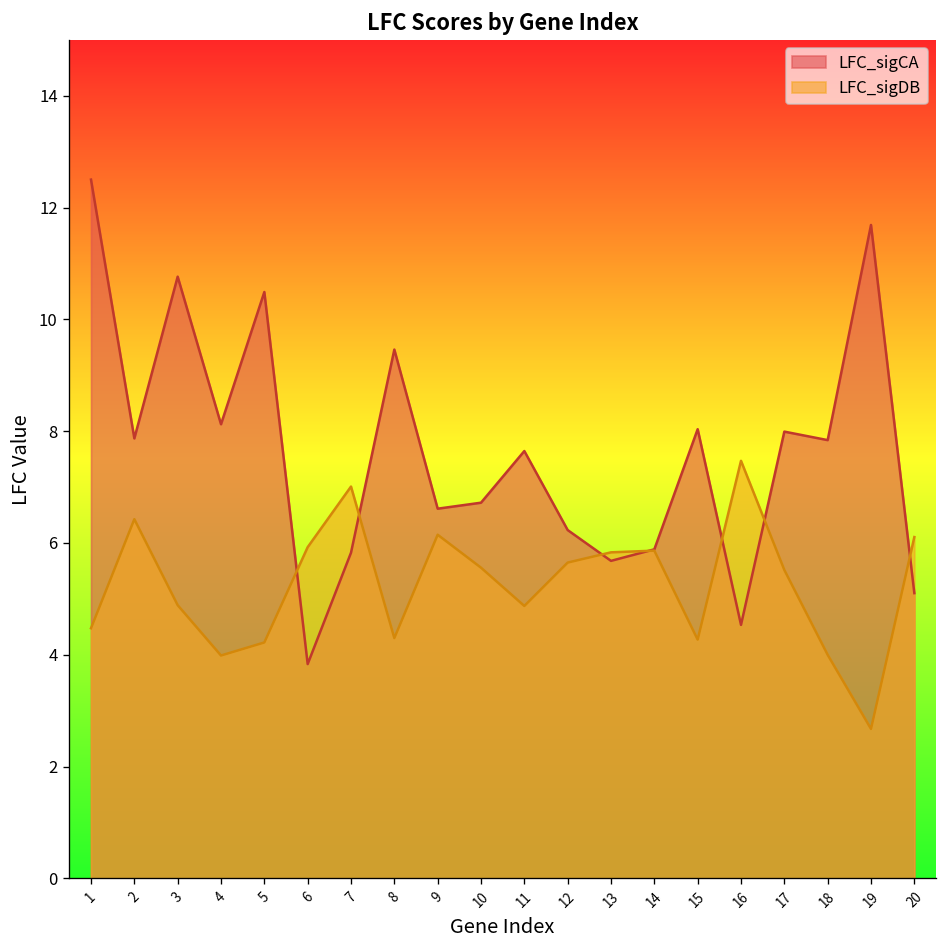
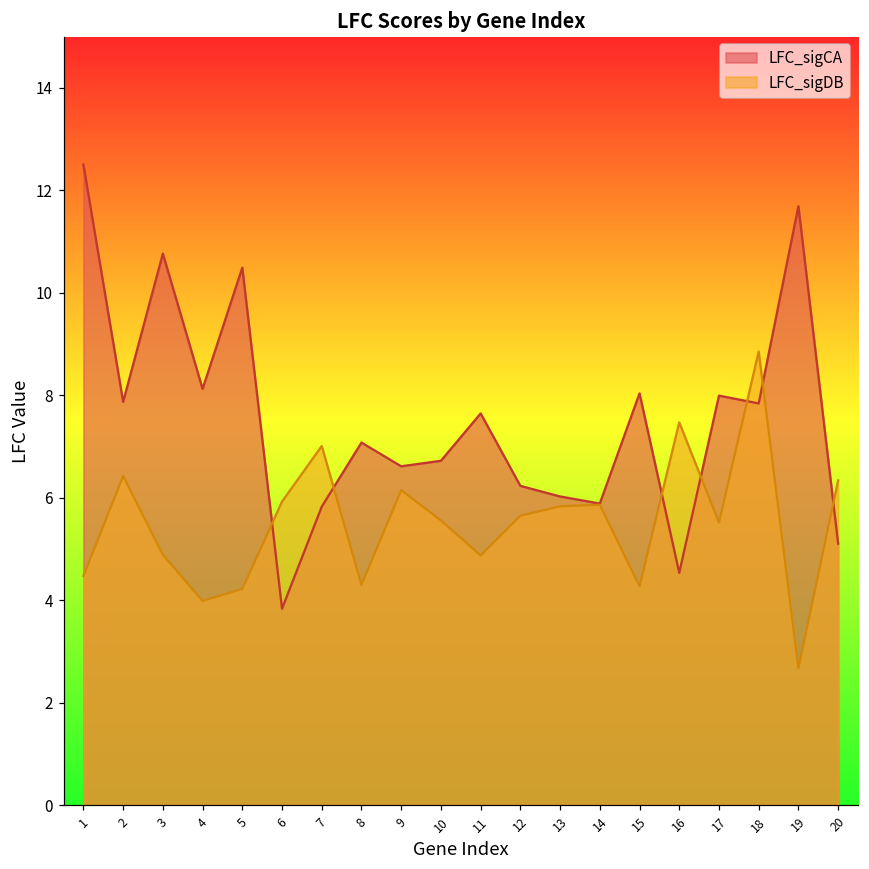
  {
    "LFC_sigCA": {
      "1": 12.5,
      "2": 7.9,
      "3": 10.8,
      "4": 8.1,
      "5": 10.5,
      "6": 3.8,
      "7": 5.8,
-     "8": 9.5,
+     "8": 7.1,
      "9": 6.6,
      "10": 6.7,
      "11": 7.6,
      "12": 6.2,
-     "13": 5.7,
+     "13": 6.0,
      "15": 8.0,
      "16": 4.5,
      "17": 8.0,
      "18": 7.8,
      "19": 11.7,
      "20": 5.1
    },
    "LFC_sigDB": {
      "1": 4.5,
      "2": 6.4,
      "3": 4.9,
      "4": 4.0,
      "5": 4.2,
      "6": 5.9,
      "7": 7.0,
      "8": 4.3,
      "9": 6.1,
      "10": 5.6,
      "11": 4.9,
      "12": 5.6,
      "13": 5.8,
      "15": 4.3,
      "16": 7.5,
      "17": 5.5,
-     "18": 4.0,
+     "18": 8.9,
      "19": 2.7,
-     "20": 6.1
+     "20": 6.3
    }
  }
